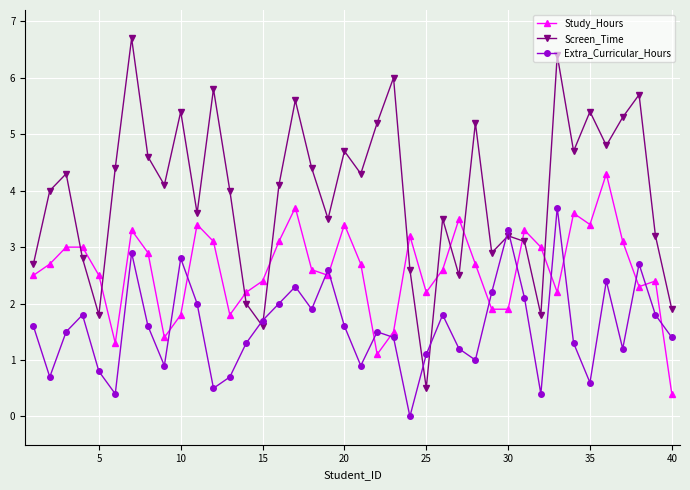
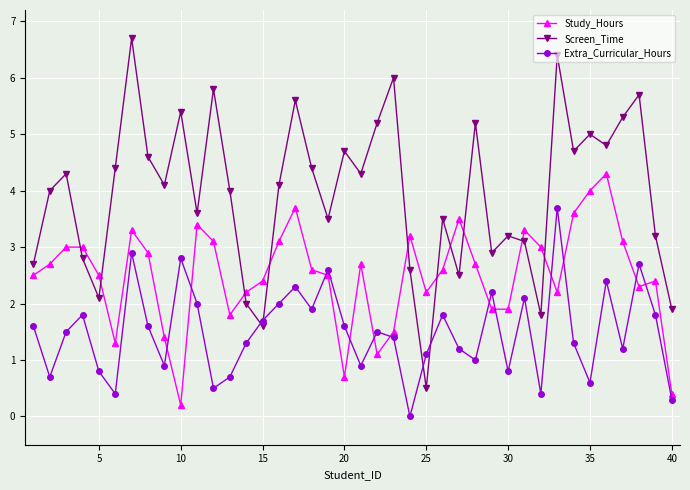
  {
    "Study_Hours": {
      "5": 2.5,
-     "10": 1.8,
+     "10": 0.2,
      "15": 2.4,
-     "20": 3.4,
+     "20": 0.7,
      "25": 2.2,
      "30": 1.9,
-     "35": 3.4,
+     "35": 4.0,
      "40": 0.4
    },
    "Screen_Time": {
-     "5": 1.8,
+     "5": 2.1,
      "10": 5.4,
      "15": 1.6,
      "20": 4.7,
      "25": 0.5,
      "30": 3.2,
-     "35": 5.4,
+     "35": 5.0,
      "40": 1.9
    },
    "Extra_Curricular_Hours": {
      "5": 0.8,
      "10": 2.8,
      "15": 1.7,
      "20": 1.6,
      "25": 1.1,
-     "30": 3.3,
+     "30": 0.8,
      "35": 0.6,
-     "40": 1.4
+     "40": 0.3
    }
  }
